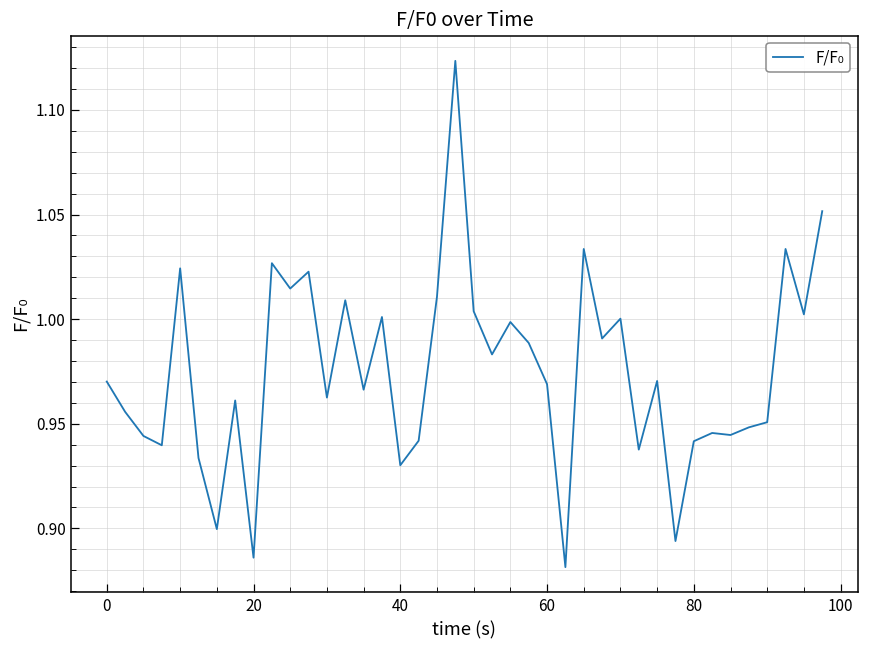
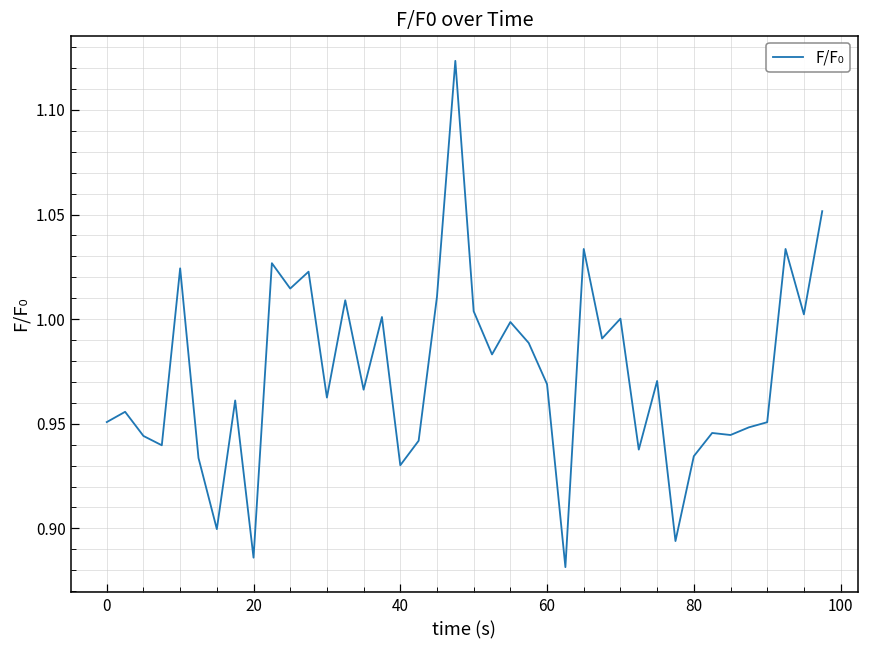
  {
-   "0": 0.970,
+   "0": 0.951,
    "20": 0.886,
    "40": 0.930,
    "60": 0.969,
-   "80": 0.942
+   "80": 0.934
  }
